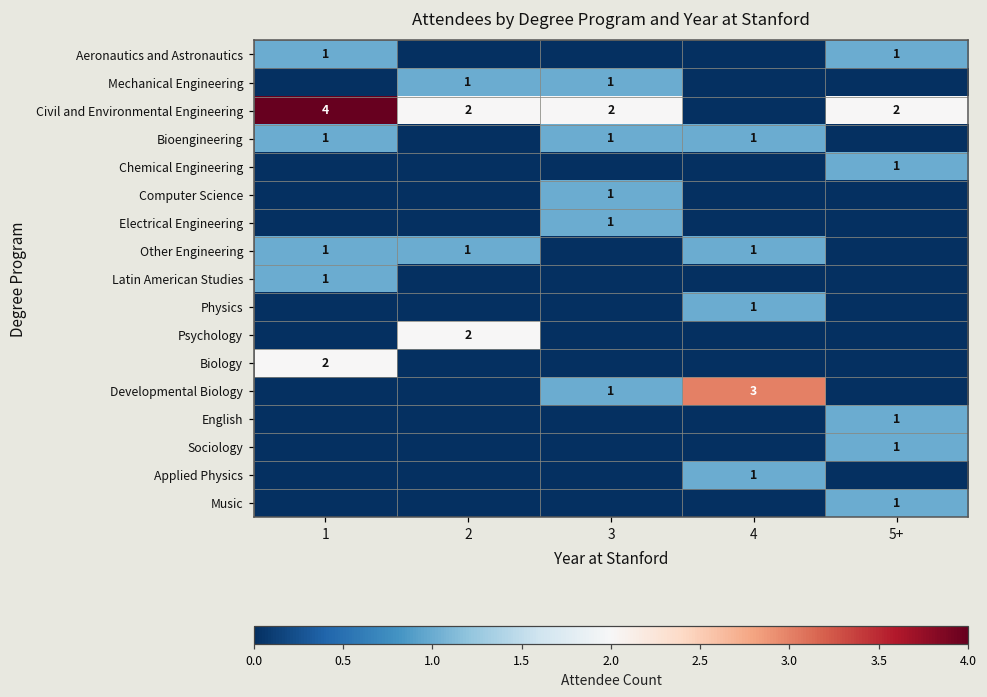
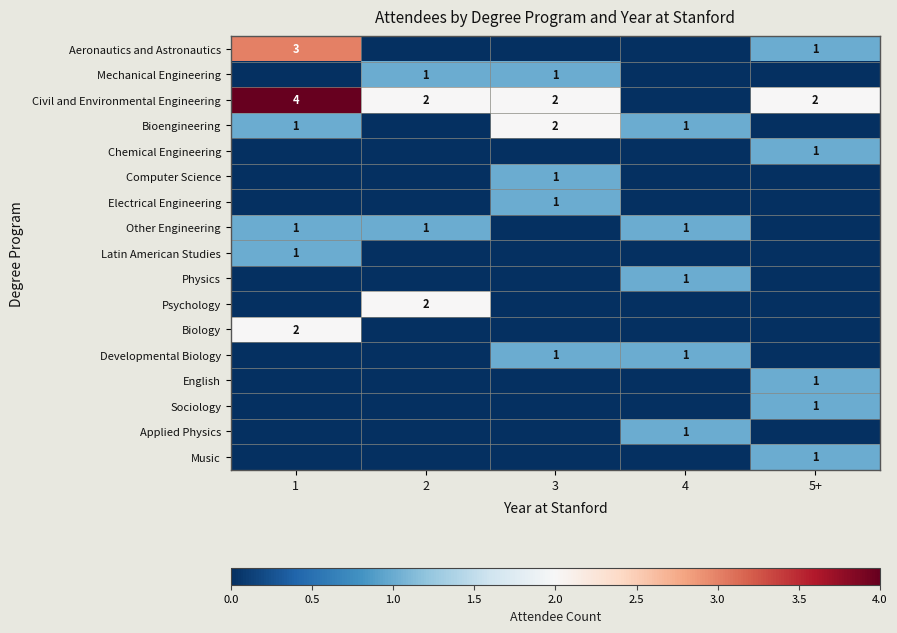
  {
    "Aeronautics and Astronautics": {
-     "1": 1,
+     "1": 3,
      "5+": 1
    },
    "Mechanical Engineering": {
      "2": 1,
      "3": 1
    },
    "Civil and Environmental Engineering": {
      "1": 4,
      "2": 2,
      "3": 2,
      "5+": 2
    },
    "Bioengineering": {
      "1": 1,
-     "3": 1,
+     "3": 2,
      "4": 1
    },
    "Chemical Engineering": {
      "5+": 1
    },
    "Computer Science": {
      "3": 1
    },
    "Electrical Engineering": {
      "3": 1
    },
    "Other Engineering": {
      "1": 1,
      "2": 1,
      "4": 1
    },
    "Latin American Studies": {
      "1": 1
    },
    "Physics": {
      "4": 1
    },
    "Psychology": {
      "2": 2
    },
    "Biology": {
      "1": 2
    },
    "Developmental Biology": {
      "3": 1,
-     "4": 3
+     "4": 1
    },
    "English": {
      "5+": 1
    },
    "Sociology": {
      "5+": 1
    },
    "Applied Physics": {
      "4": 1
    },
    "Music": {
      "5+": 1
    }
  }
